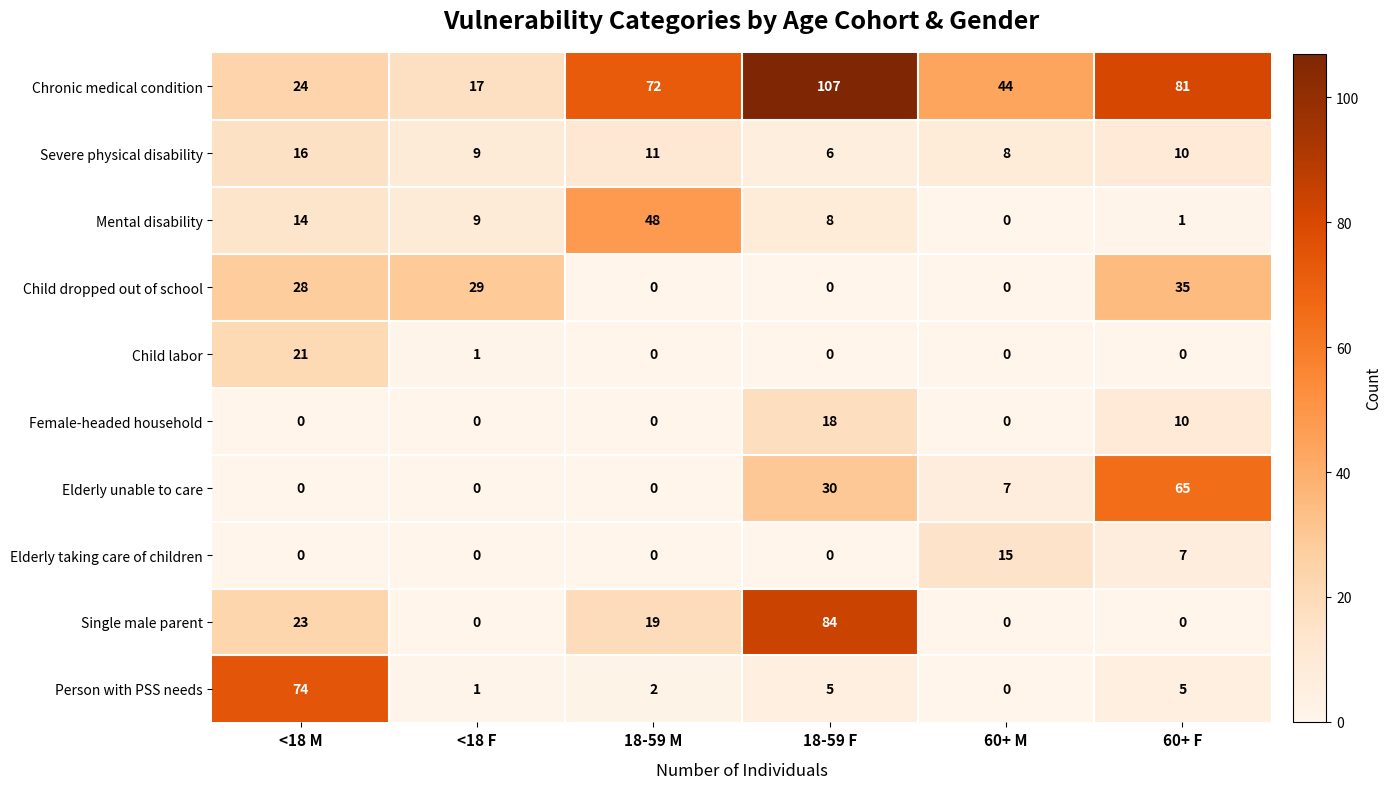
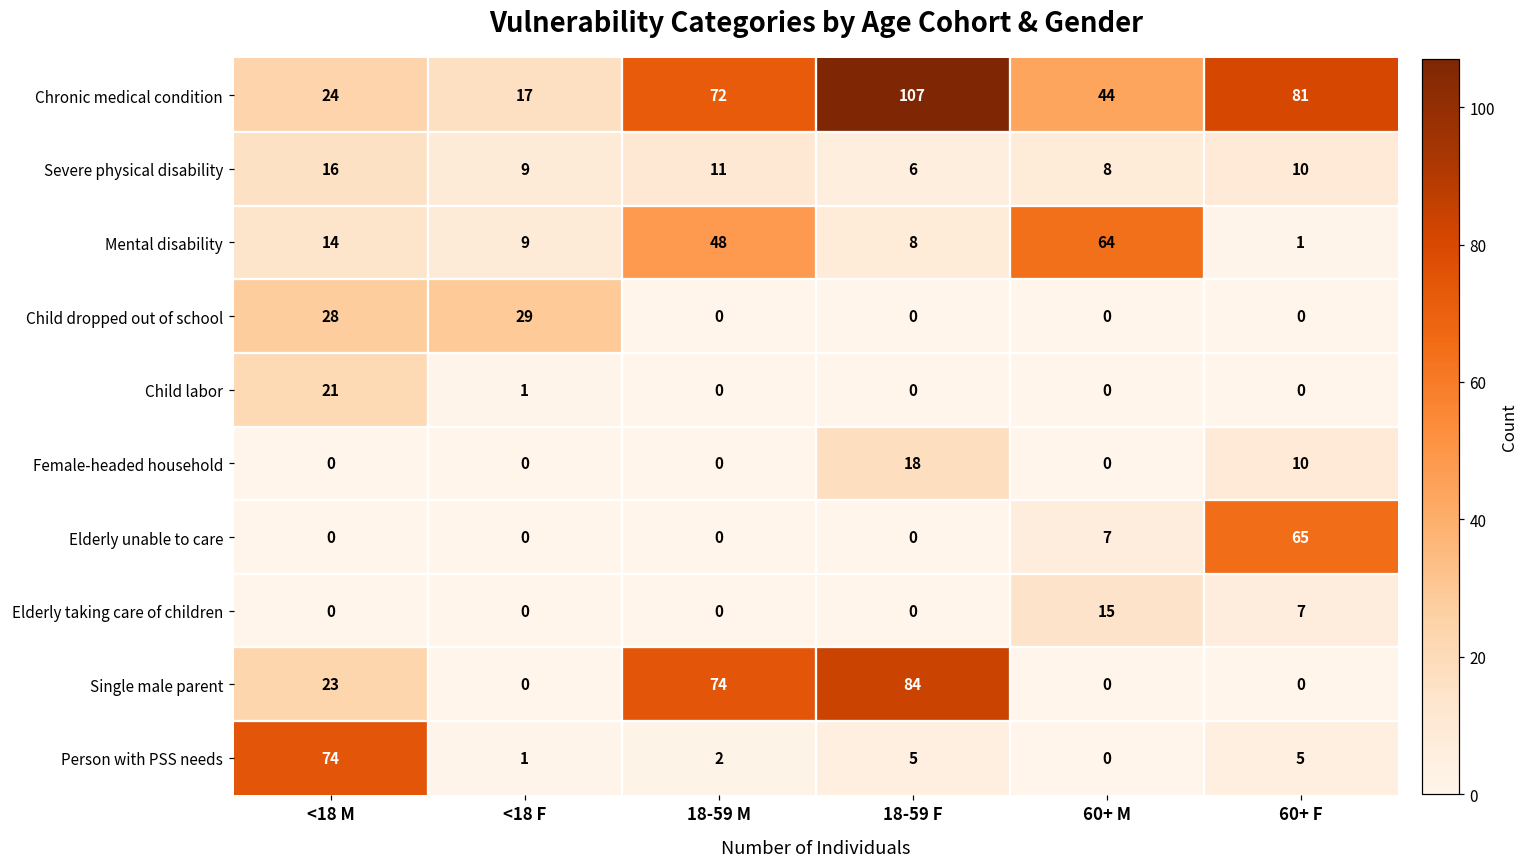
  {
    "Chronic medical condition": {
      "<18 M": 24,
      "<18 F": 17,
      "18-59 M": 72,
      "18-59 F": 107,
      "60+ M": 44,
      "60+ F": 81
    },
    "Severe physical disability": {
      "<18 M": 16,
      "<18 F": 9,
      "18-59 M": 11,
      "18-59 F": 6,
      "60+ M": 8,
      "60+ F": 10
    },
    "Mental disability": {
      "<18 M": 14,
      "<18 F": 9,
      "18-59 M": 48,
      "18-59 F": 8,
-     "60+ M": 0,
+     "60+ M": 64,
      "60+ F": 1
    },
    "Child dropped out of school": {
      "<18 M": 28,
      "<18 F": 29,
      "18-59 M": 0,
      "18-59 F": 0,
      "60+ M": 0,
-     "60+ F": 35
+     "60+ F": 0
    },
    "Child labor": {
      "<18 M": 21,
      "<18 F": 1,
      "18-59 M": 0,
      "18-59 F": 0,
      "60+ M": 0,
      "60+ F": 0
    },
    "Female-headed household": {
      "<18 M": 0,
      "<18 F": 0,
      "18-59 M": 0,
      "18-59 F": 18,
      "60+ M": 0,
      "60+ F": 10
    },
    "Elderly unable to care": {
      "<18 M": 0,
      "<18 F": 0,
      "18-59 M": 0,
-     "18-59 F": 30,
+     "18-59 F": 0,
      "60+ M": 7,
      "60+ F": 65
    },
    "Elderly taking care of children": {
      "<18 M": 0,
      "<18 F": 0,
      "18-59 M": 0,
      "18-59 F": 0,
      "60+ M": 15,
      "60+ F": 7
    },
    "Single male parent": {
      "<18 M": 23,
      "<18 F": 0,
-     "18-59 M": 19,
+     "18-59 M": 74,
      "18-59 F": 84,
      "60+ M": 0,
      "60+ F": 0
    },
    "Person with PSS needs": {
      "<18 M": 74,
      "<18 F": 1,
      "18-59 M": 2,
      "18-59 F": 5,
      "60+ M": 0,
      "60+ F": 5
    }
  }
